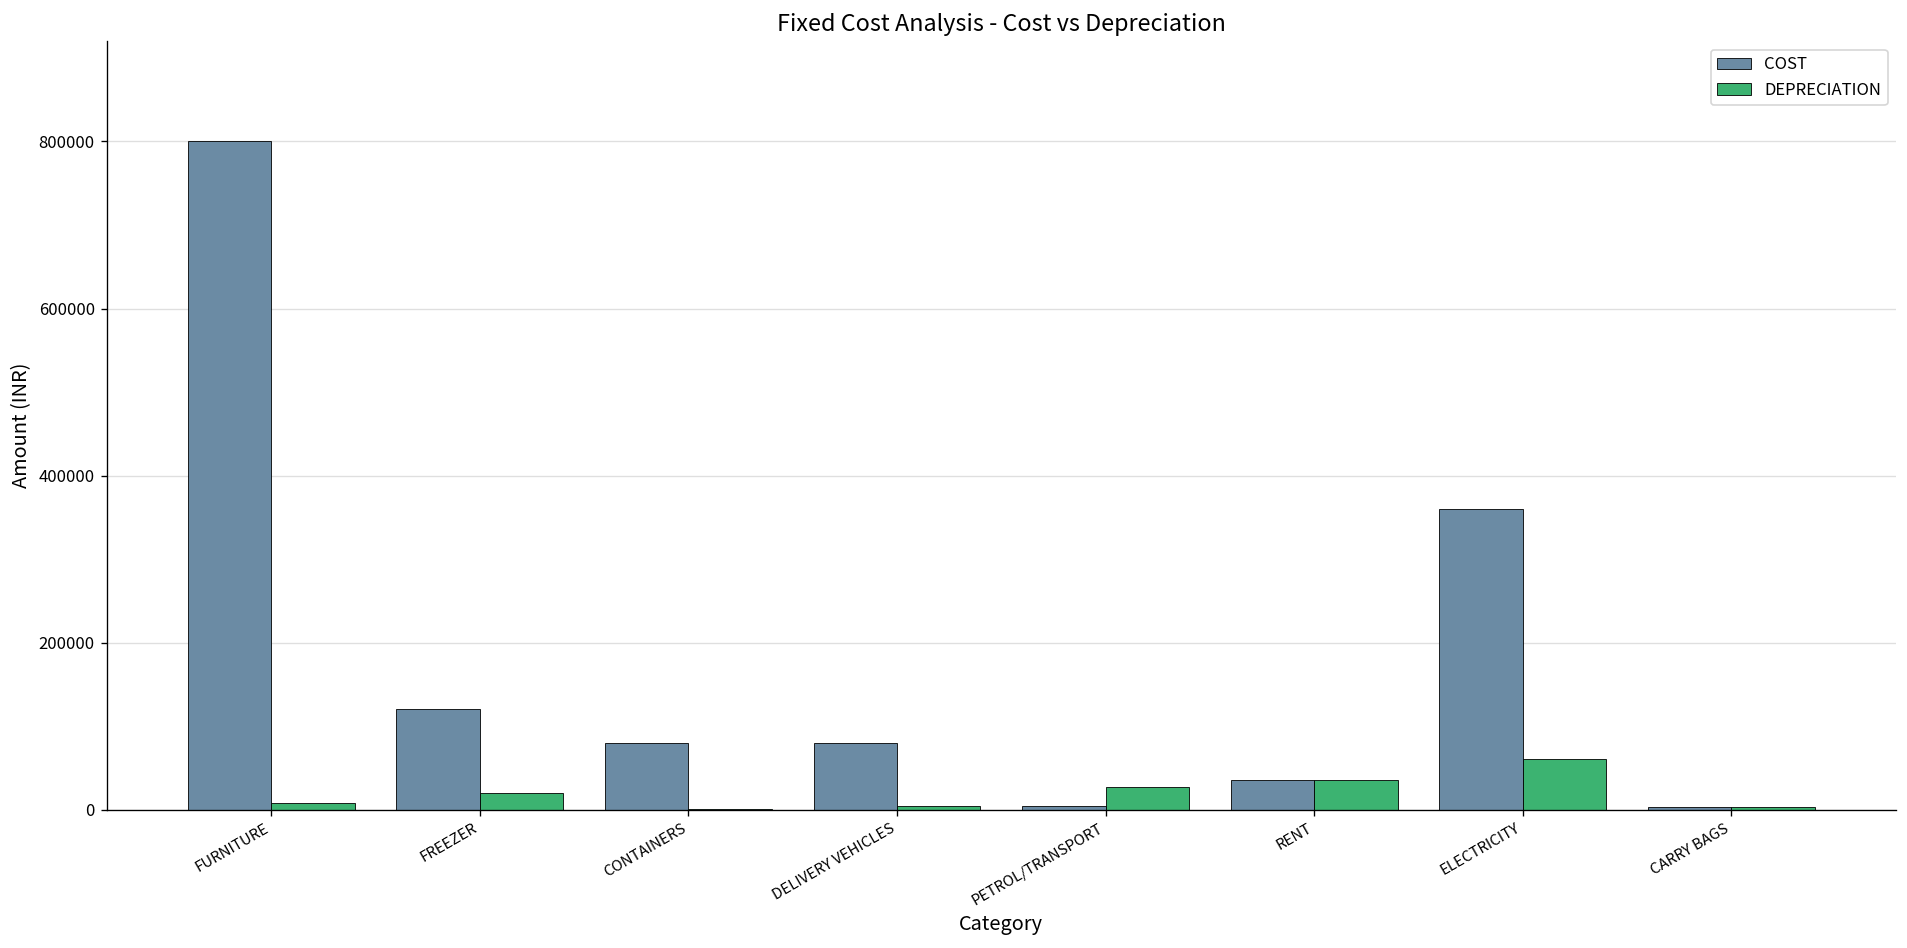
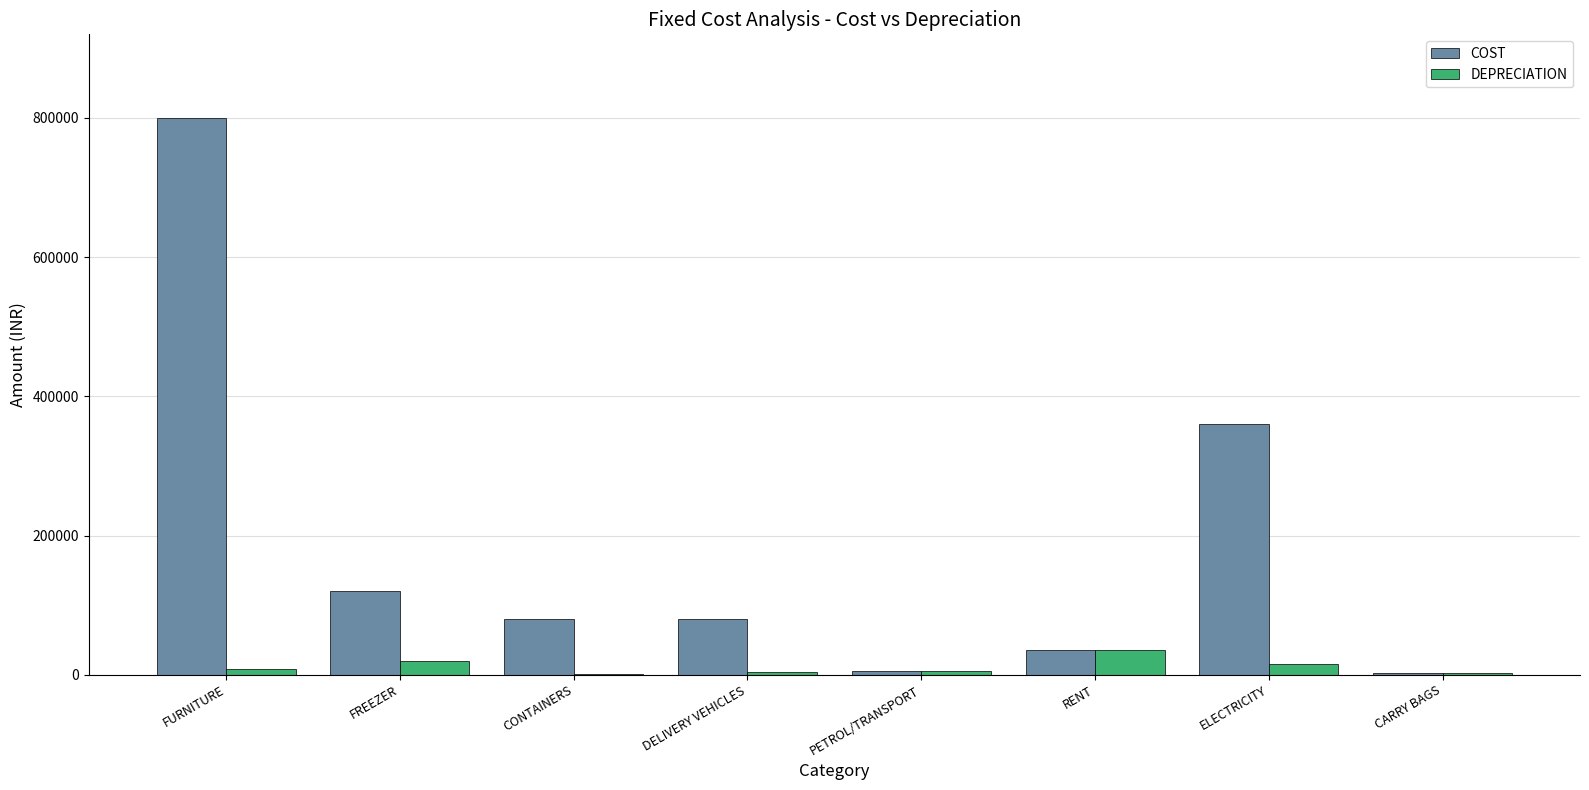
  {
    "COST": {
      "FURNITURE": 800000,
      "FREEZER": 120000,
      "CONTAINERS": 80000,
      "DELIVERY VEHICLES": 80000,
      "PETROL/TRANSPORT": 10000,
      "RENT": 40000,
      "ELECTRICITY": 360000
    },
    "DEPRECIATION": {
      "FURNITURE": 10000,
      "FREEZER": 20000,
      "DELIVERY VEHICLES": 0,
-     "PETROL/TRANSPORT": 30000,
+     "PETROL/TRANSPORT": 10000,
      "RENT": 40000,
-     "ELECTRICITY": 60000
+     "ELECTRICITY": 20000
    }
  }
